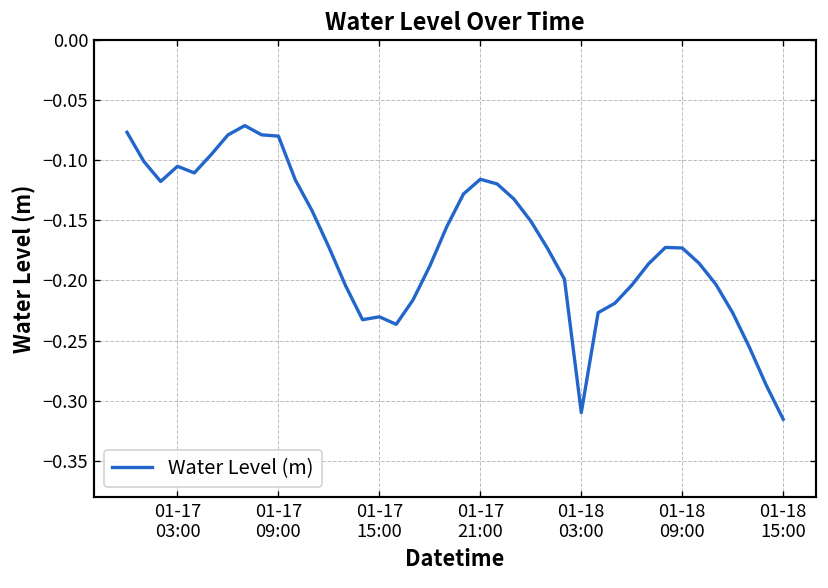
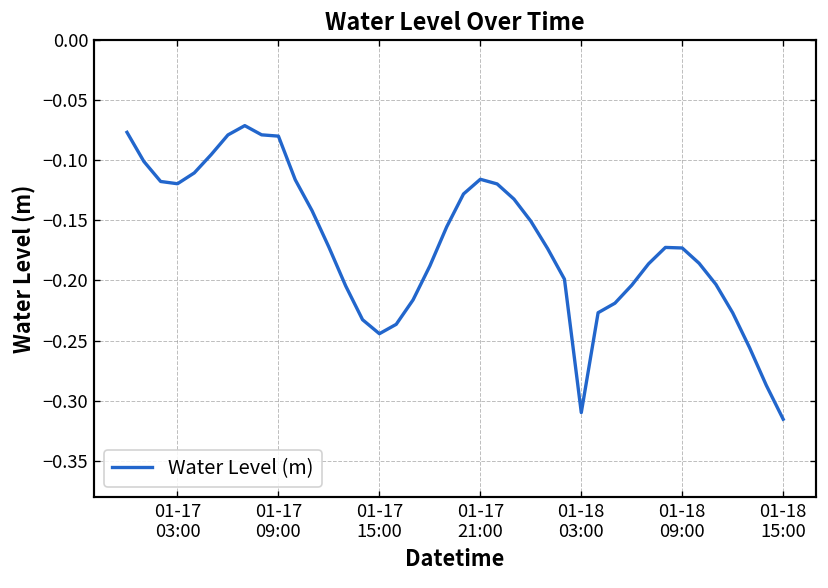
  {
-   "01-17 03:00": -0.105,
+   "01-17 03:00": -0.120,
    "01-17 09:00": -0.080,
-   "01-17 15:00": -0.230,
+   "01-17 15:00": -0.244,
    "01-17 21:00": -0.116,
    "01-18 03:00": -0.310,
    "01-18 09:00": -0.173,
    "01-18 15:00": -0.315
  }
